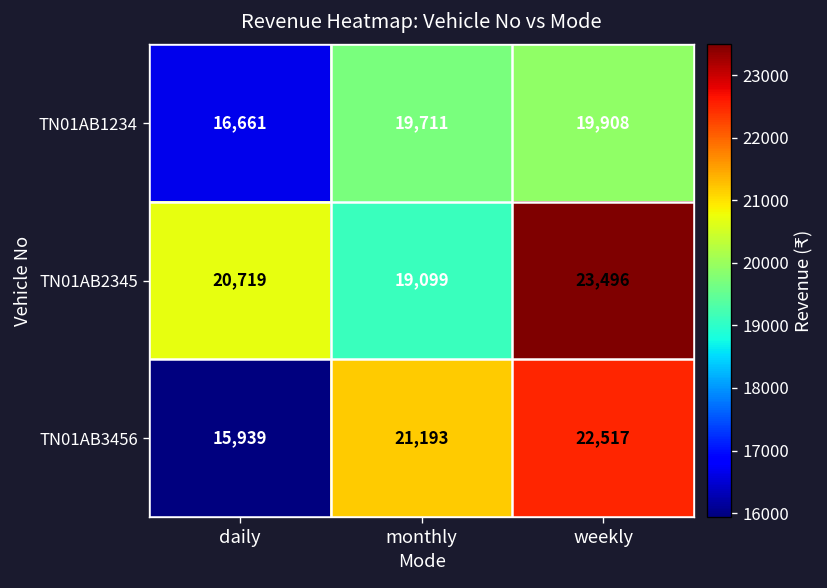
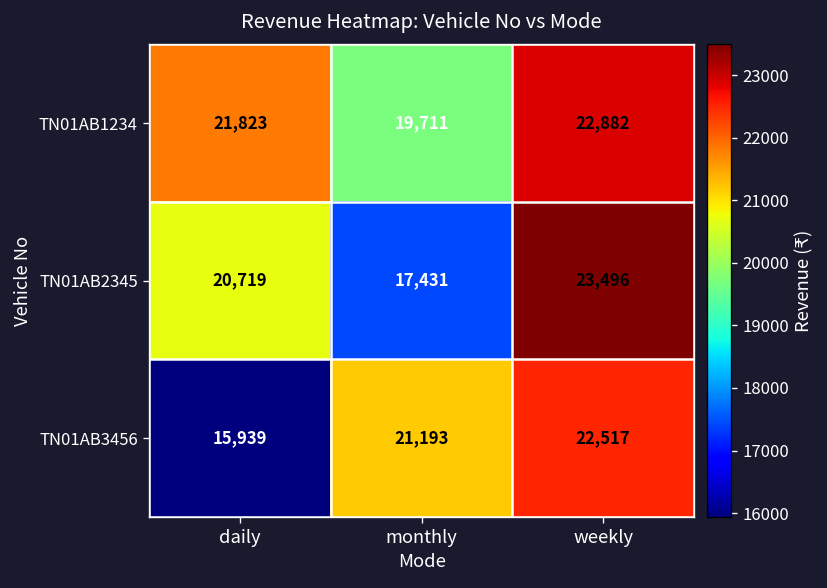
  {
    "TN01AB1234": {
-     "daily": "16,661",
+     "daily": "21,823",
      "monthly": "19,711",
-     "weekly": "19,908"
+     "weekly": "22,882"
    },
    "TN01AB2345": {
      "daily": "20,719",
-     "monthly": "19,099",
+     "monthly": "17,431",
      "weekly": "23,496"
    },
    "TN01AB3456": {
      "daily": "15,939",
      "monthly": "21,193",
      "weekly": "22,517"
    }
  }
